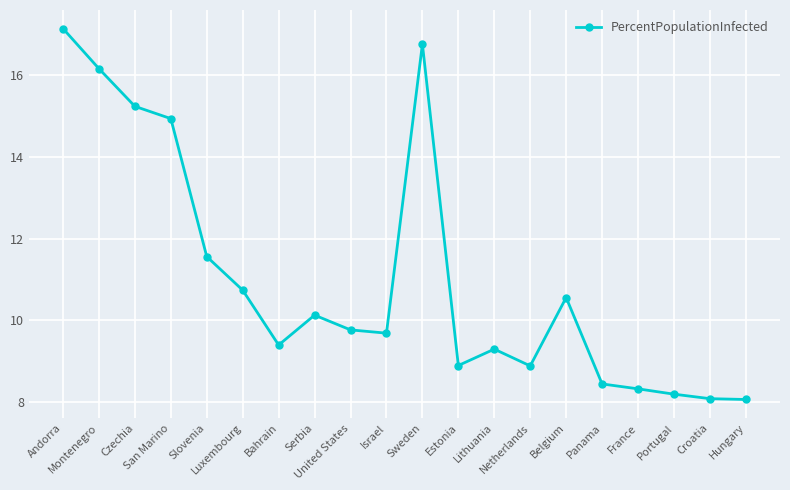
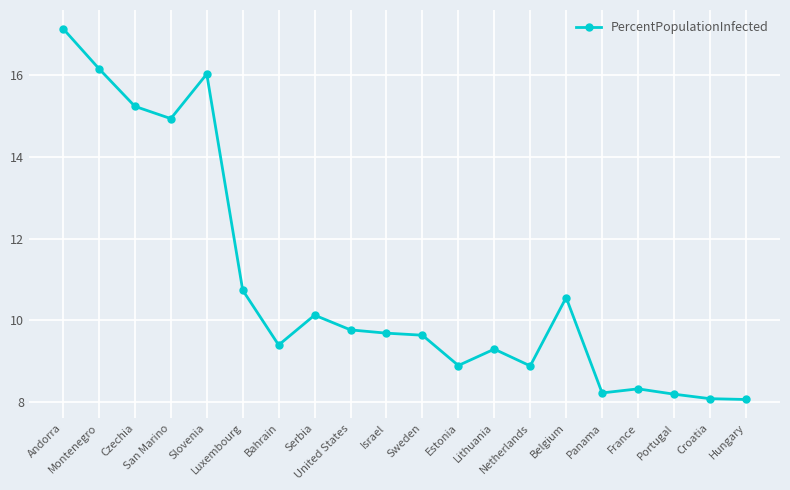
  {
    "Andorra": 17.1,
    "Montenegro": 16.2,
    "Czechia": 15.2,
    "San Marino": 14.9,
-   "Slovenia": 11.6,
+   "Slovenia": 16.0,
    "Luxembourg": 10.7,
    "Bahrain": 9.4,
    "Serbia": 10.1,
    "United States": 9.8,
    "Israel": 9.7,
-   "Sweden": 16.8,
+   "Sweden": 9.6,
    "Estonia": 8.9,
    "Lithuania": 9.3,
    "Netherlands": 8.9,
    "Belgium": 10.6,
-   "Panama": 8.5,
+   "Panama": 8.2,
    "France": 8.3,
    "Portugal": 8.2,
    "Croatia": 8.1,
    "Hungary": 8.1
  }
